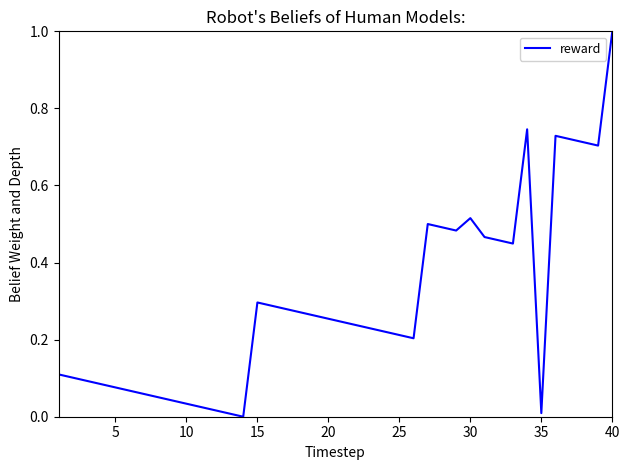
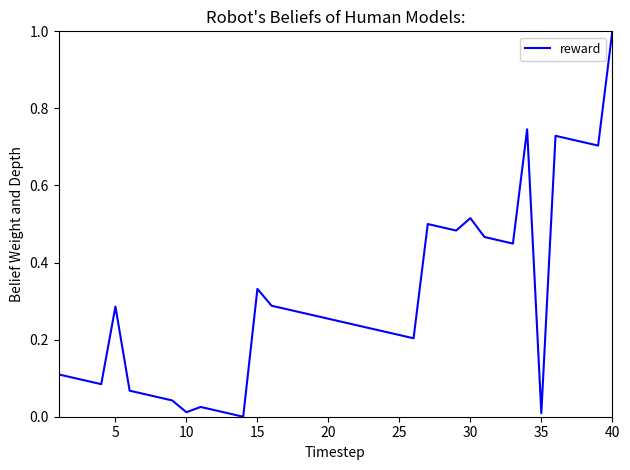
  {
-   "5": 0.08,
-   "10": 0.03,
-   "15": 0.30,
+   "5": 0.29,
+   "10": 0.01,
+   "15": 0.33,
    "20": 0.25,
    "25": 0.21,
    "30": 0.52,
    "35": 0.01,
    "40": 1.00
  }
